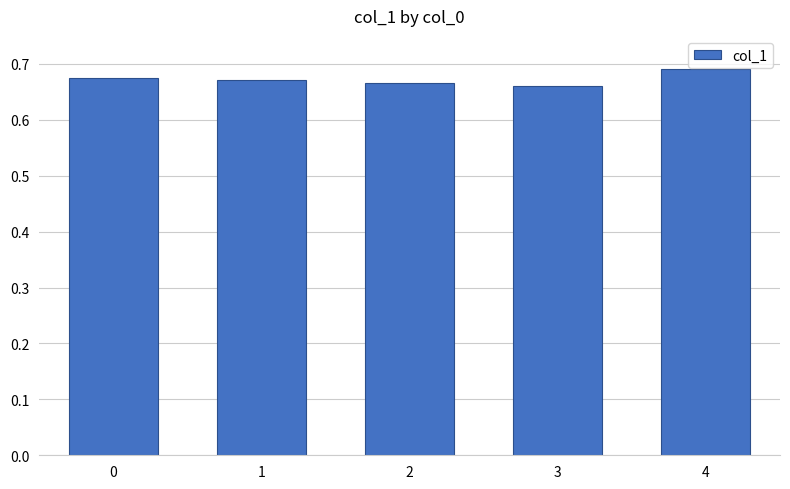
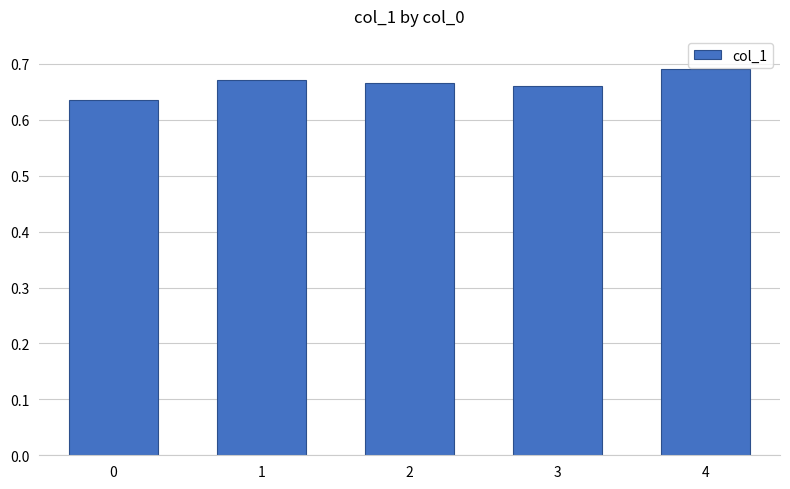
  {
-   "0": 0.68,
+   "0": 0.64,
    "1": 0.67,
    "2": 0.67,
    "3": 0.66,
    "4": 0.69
  }
